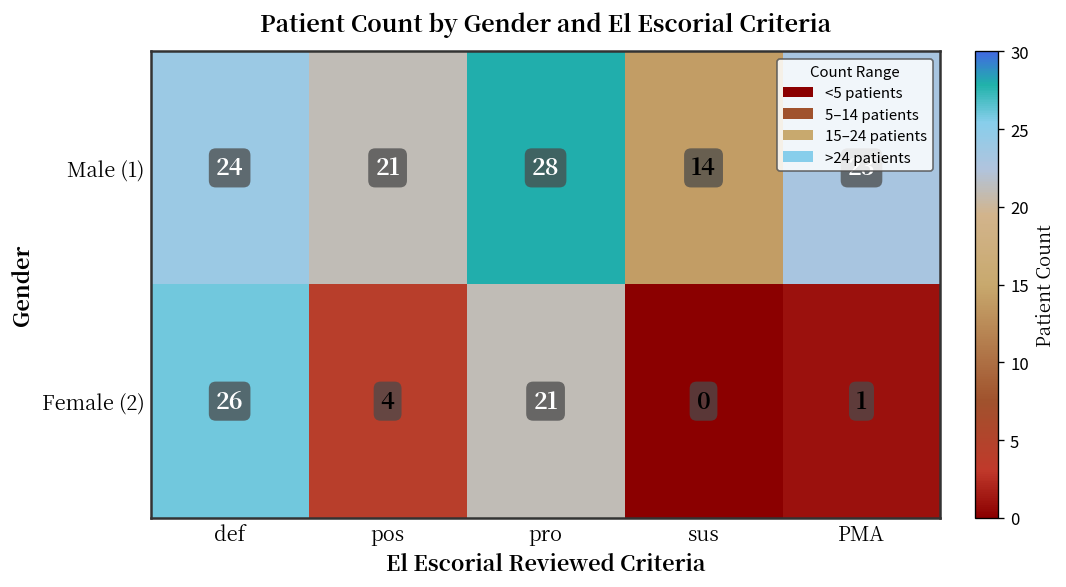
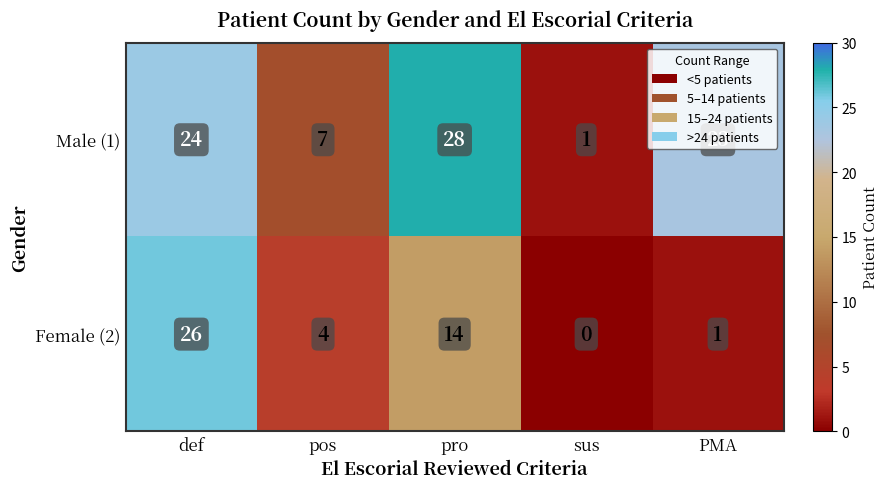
  {
    "Male (1)": {
-     "pos": 21,
-     "sus": 14
+     "pos": 7,
+     "sus": 1
    },
    "Female (2)": {
-     "pro": 21
+     "pro": 14
    }
  }
